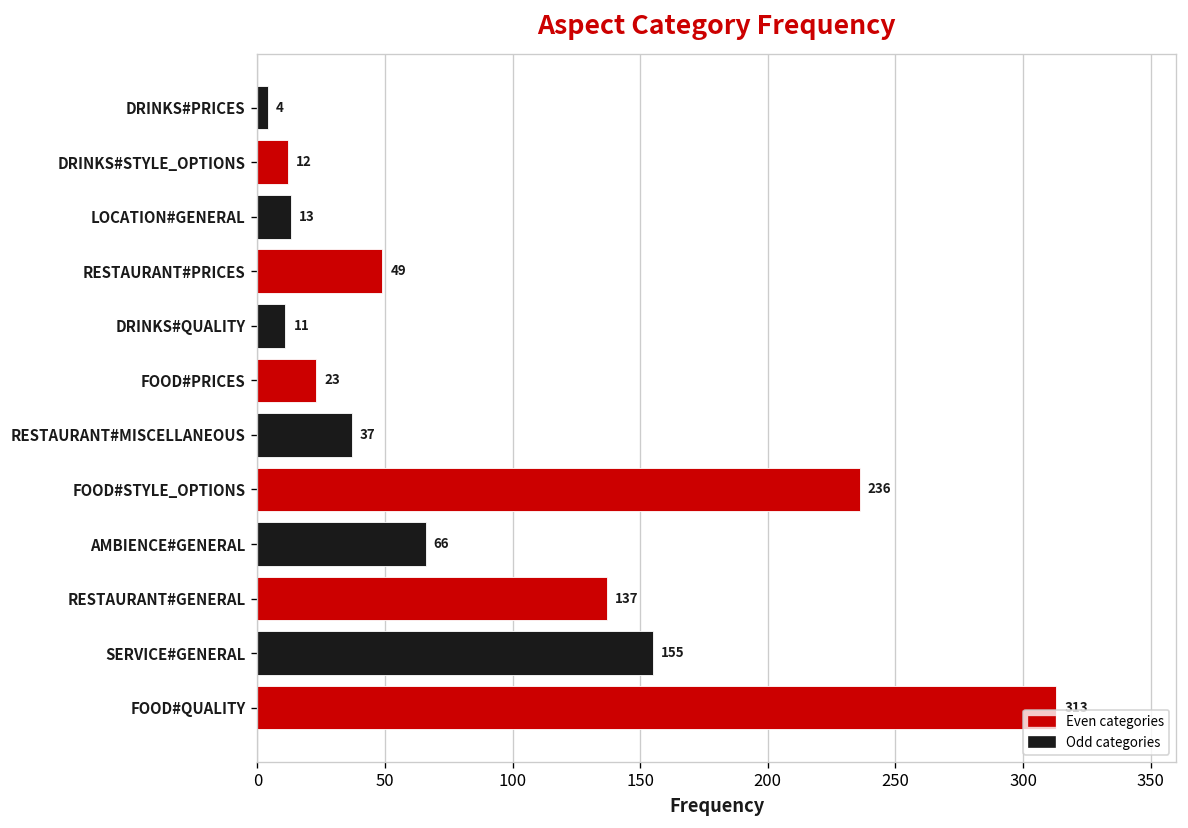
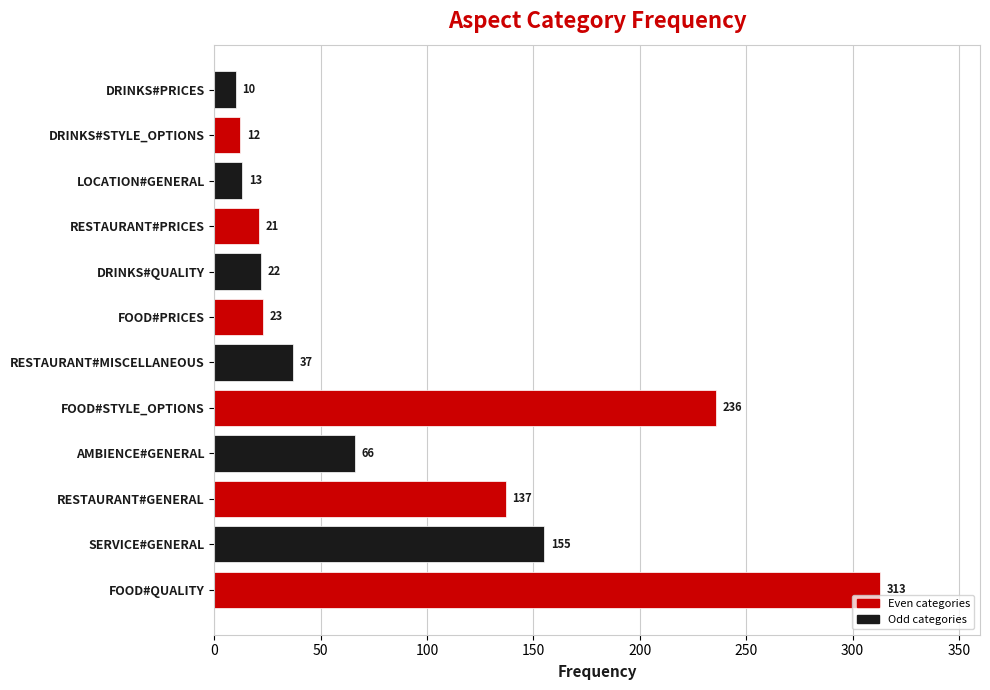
  {
-   "DRINKS#PRICES": 4,
+   "DRINKS#PRICES": 10,
    "DRINKS#STYLE_OPTIONS": 12,
    "LOCATION#GENERAL": 13,
-   "RESTAURANT#PRICES": 49,
-   "DRINKS#QUALITY": 11,
+   "RESTAURANT#PRICES": 21,
+   "DRINKS#QUALITY": 22,
    "FOOD#PRICES": 23,
    "RESTAURANT#MISCELLANEOUS": 37,
    "FOOD#STYLE_OPTIONS": 236,
    "AMBIENCE#GENERAL": 66,
    "RESTAURANT#GENERAL": 137,
    "SERVICE#GENERAL": 155
  }
